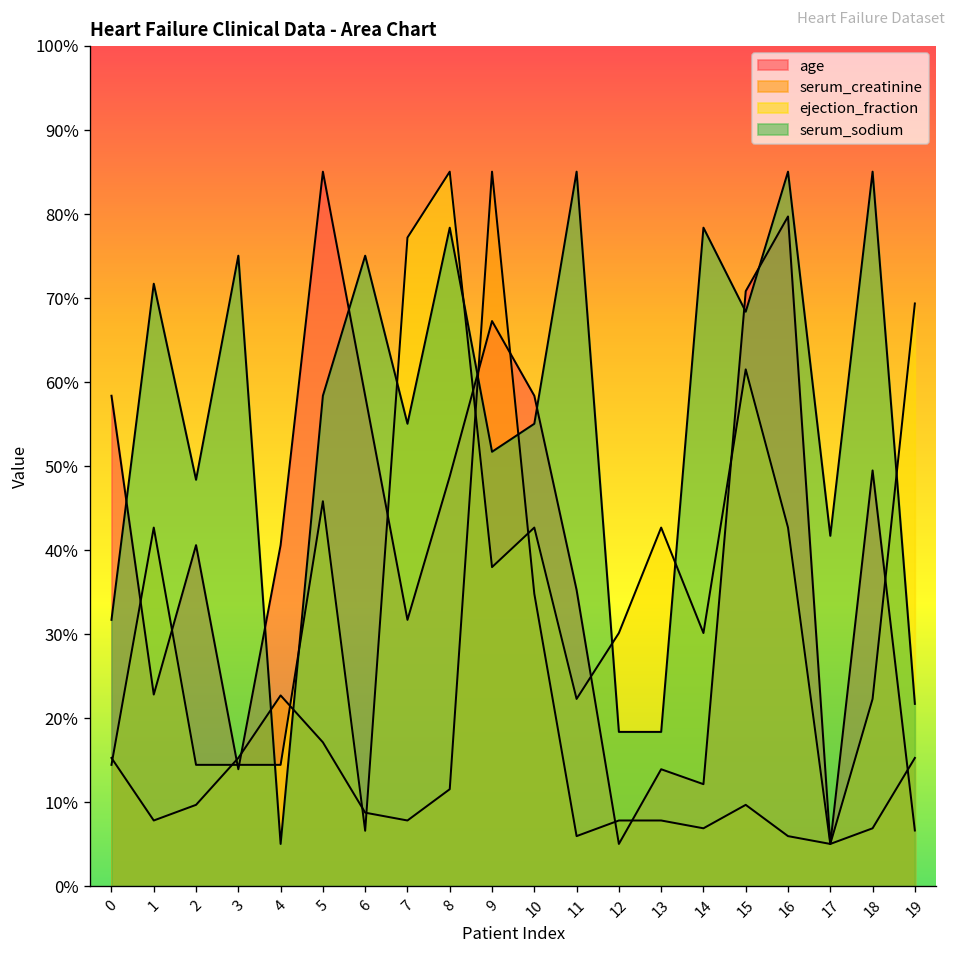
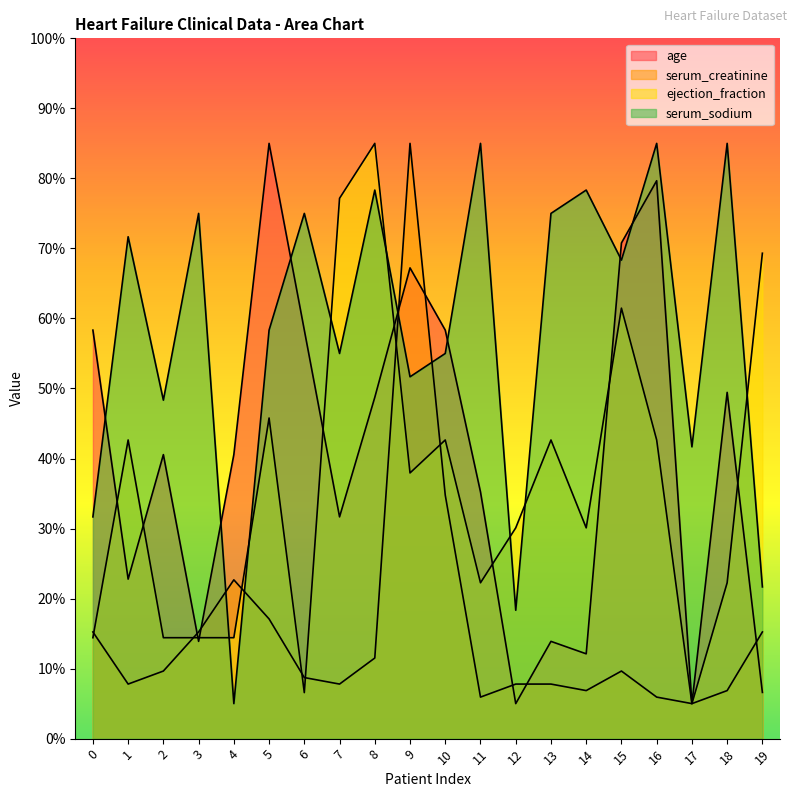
  {
    "age": {
      "0": "58%",
      "1": "23%",
      "2": "41%",
      "3": "14%",
      "4": "41%",
      "5": "85%",
      "6": "58%",
      "7": "32%",
      "8": "49%",
      "9": "67%",
      "10": "58%",
      "11": "35%",
      "12": "5%",
      "13": "14%",
      "14": "12%",
      "15": "71%",
      "16": "80%",
      "18": "49%",
      "19": "7%"
    },
    "serum_sodium": {
      "0": "32%",
      "1": "72%",
      "2": "48%",
      "3": "75%",
      "4": "5%",
      "5": "58%",
      "6": "75%",
      "7": "55%",
      "8": "78%",
      "9": "52%",
      "10": "55%",
      "11": "85%",
      "12": "18%",
-     "13": "18%",
+     "13": "75%",
      "14": "78%",
      "15": "68%",
      "16": "85%",
      "17": "42%",
      "18": "85%",
      "19": "22%"
    }
  }
